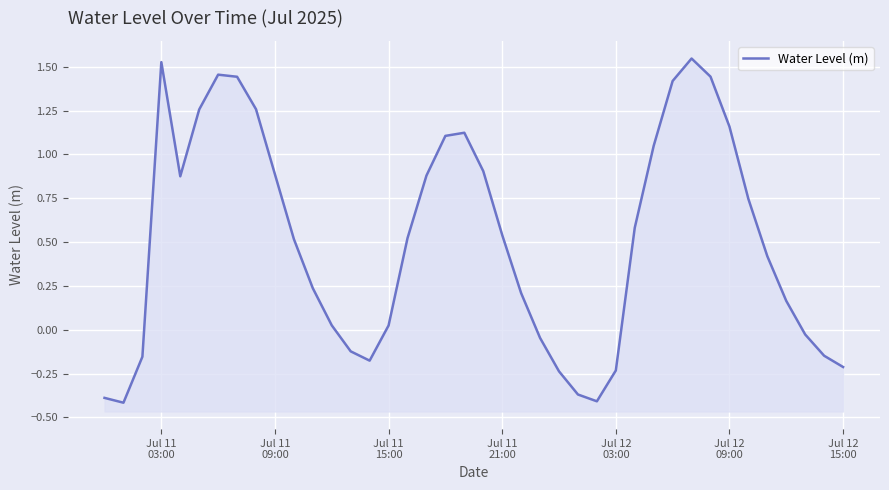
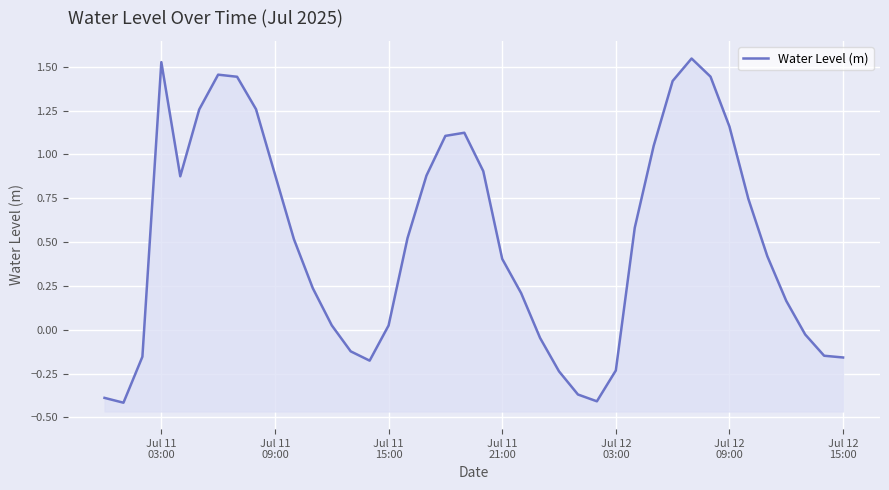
  {
    "Jul 11 03:00": 1.53,
    "Jul 11 09:00": 0.89,
    "Jul 11 15:00": 0.02,
-   "Jul 11 21:00": 0.54,
+   "Jul 11 21:00": 0.40,
    "Jul 12 03:00": -0.23,
    "Jul 12 09:00": 1.16,
-   "Jul 12 15:00": -0.21
+   "Jul 12 15:00": -0.16
  }
